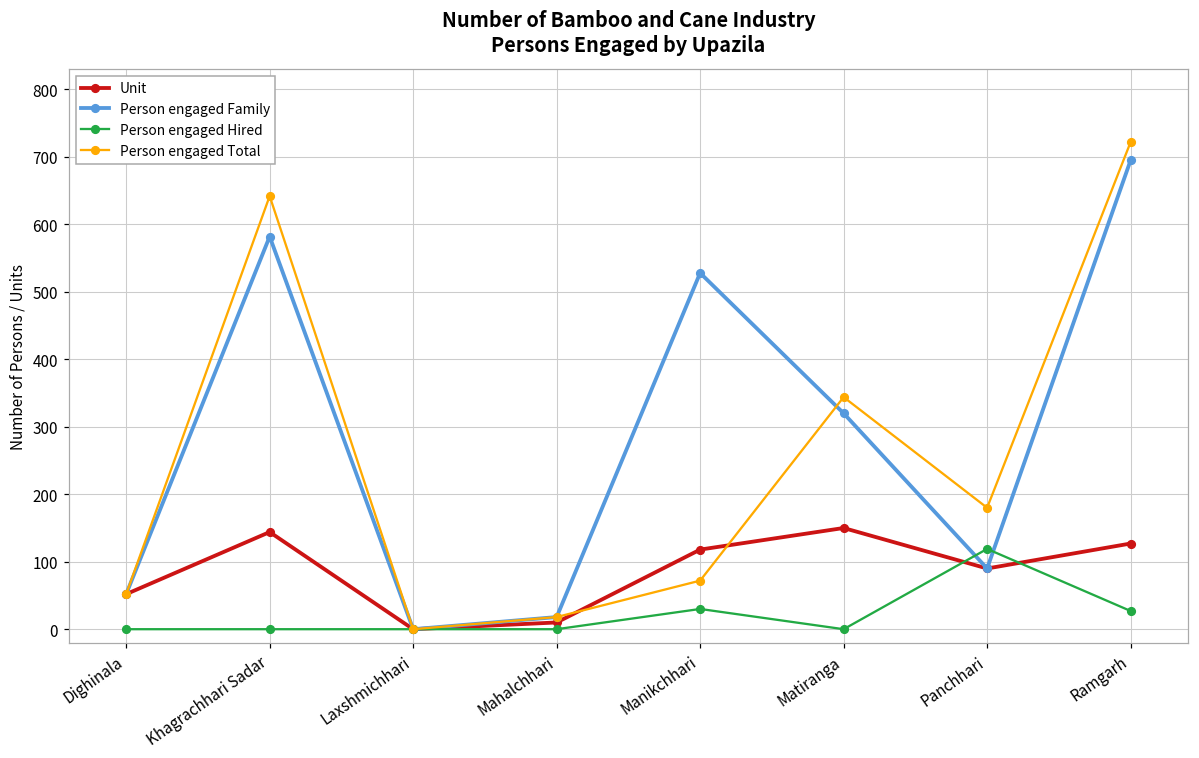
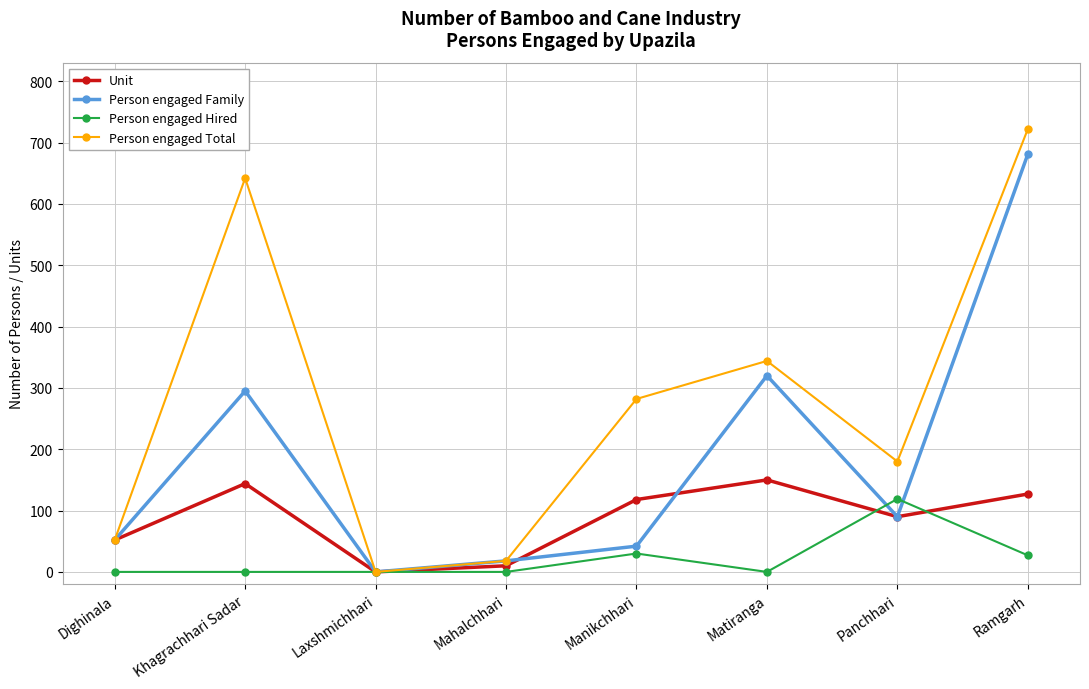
  {
    "Unit": {
      "Khagrachhari Sadar": 140,
      "Mahalchhari": 10,
      "Manikchhari": 120,
      "Matiranga": 150,
      "Ramgarh": 130
    },
    "Person engaged Family": {
-     "Khagrachhari Sadar": 580,
-     "Manikchhari": 530,
+     "Khagrachhari Sadar": 300,
+     "Manikchhari": 40,
      "Matiranga": 320,
-     "Ramgarh": 700
+     "Ramgarh": 680
    },
    "Person engaged Hired": {
      "Dighinala": 0,
      "Khagrachhari Sadar": 0,
      "Mahalchhari": 0,
      "Manikchhari": 30,
      "Matiranga": 0,
      "Panchhari": 120,
      "Ramgarh": 30
    },
    "Person engaged Total": {
      "Khagrachhari Sadar": 640,
-     "Manikchhari": 70,
+     "Manikchhari": 280,
      "Matiranga": 340,
      "Panchhari": 180,
      "Ramgarh": 720
    }
  }
